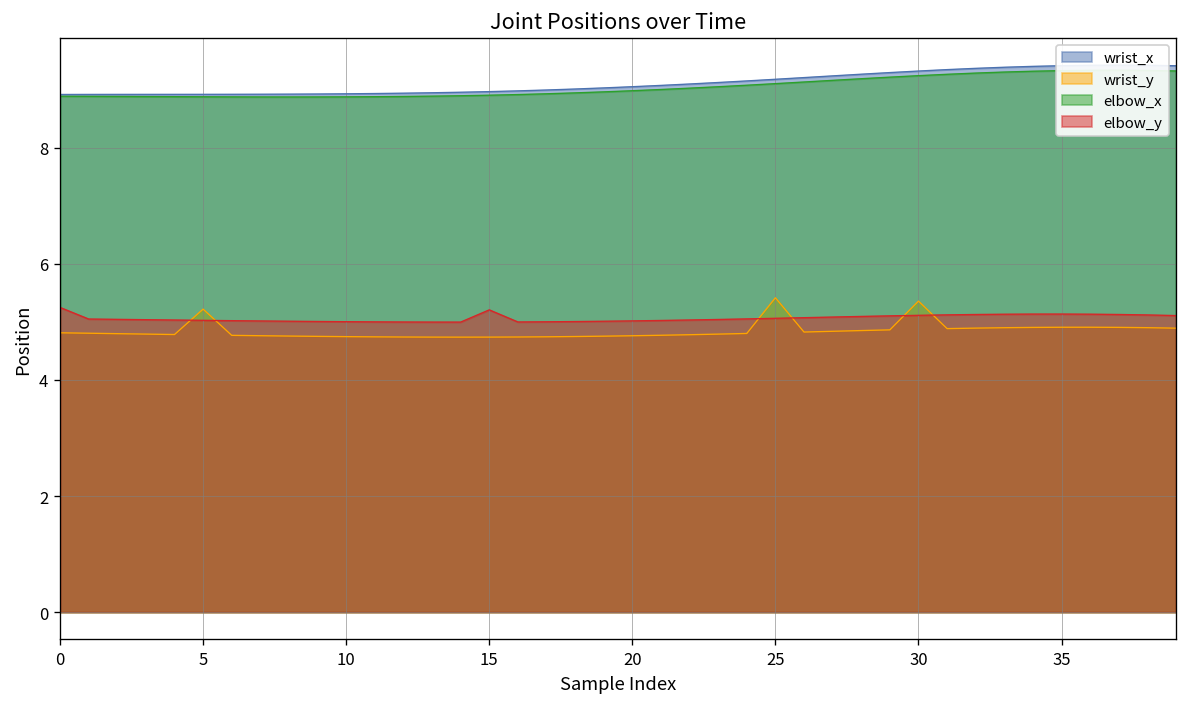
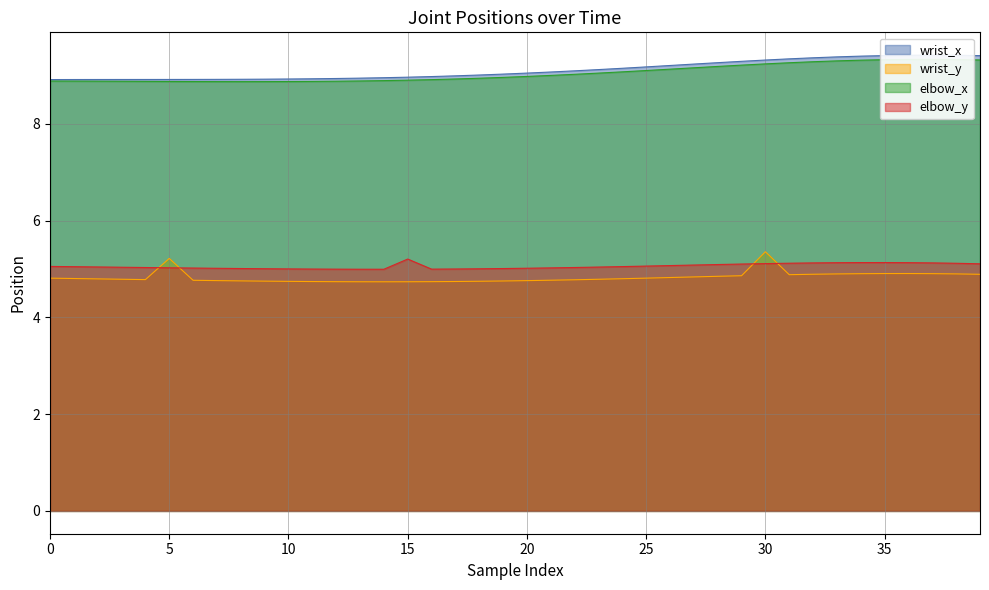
  {
    "wrist_x": {
      "15": 9.0,
      "20": 9.1,
      "25": 9.2,
      "30": 9.3
    },
    "wrist_y": {
      "0": 4.8,
      "5": 5.2,
      "10": 4.7,
      "15": 4.7,
      "20": 4.8,
-     "25": 5.4,
+     "25": 4.8,
      "30": 5.4,
      "35": 4.9
    },
    "elbow_x": {
      "15": 8.9,
      "20": 9.0,
      "25": 9.1,
      "30": 9.2
    },
    "elbow_y": {
-     "0": 5.2,
+     "0": 5.1,
      "5": 5.0,
      "10": 5.0,
      "15": 5.2,
      "20": 5.0,
      "25": 5.1,
      "30": 5.1,
      "35": 5.1
    }
  }
